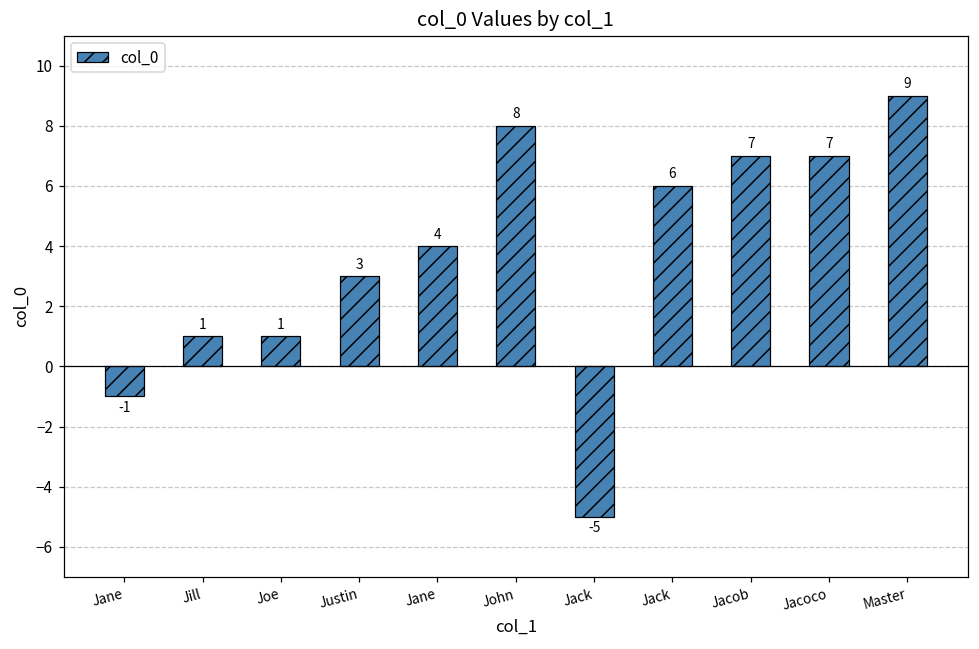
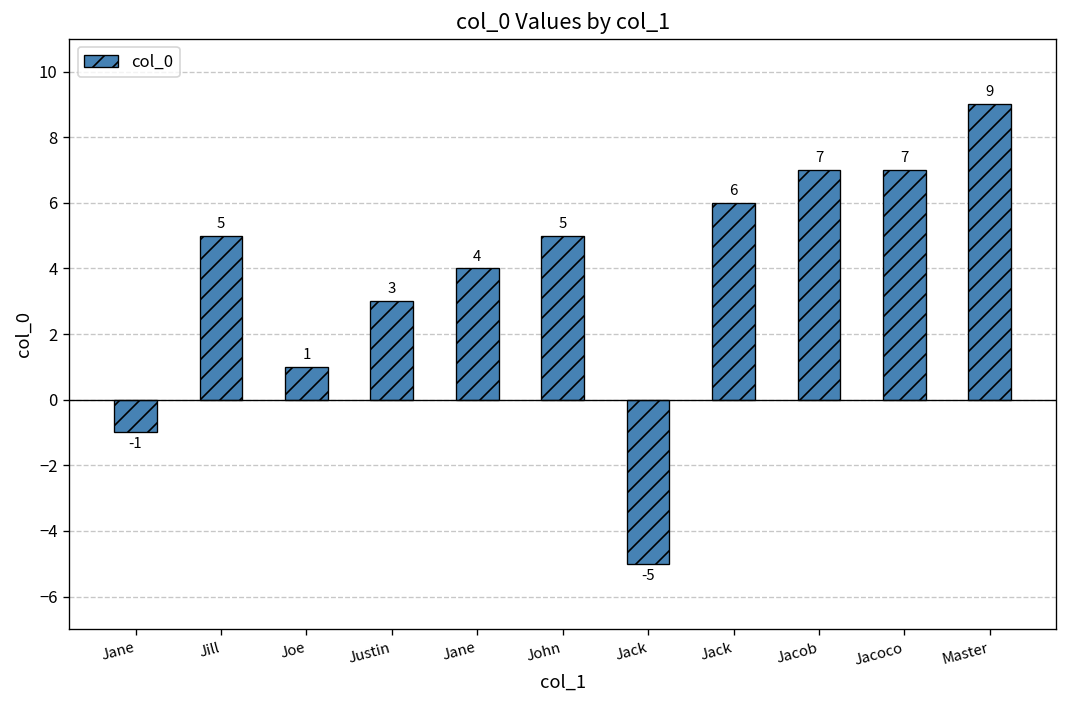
  {
-   "Jill": 1,
+   "Jill": 5,
    "Joe": 1,
    "Justin": 3,
-   "John": 8,
+   "John": 5,
    "Jacob": 7,
    "Jacoco": 7,
    "Master": 9
  }
